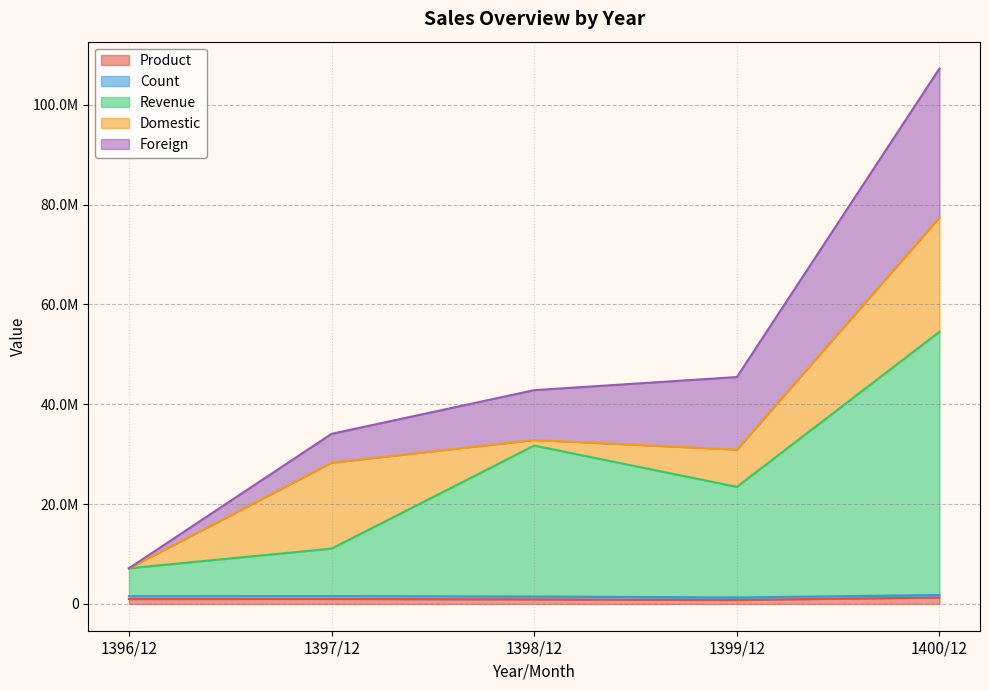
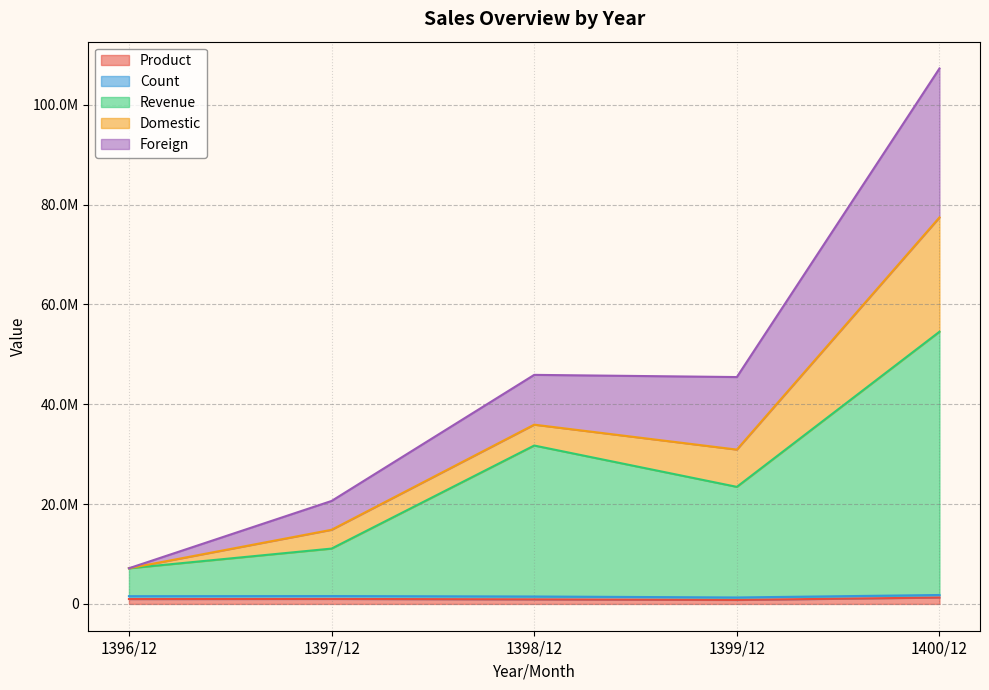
  {
    "Product": {
      "1396/12": 1000000,
      "1397/12": 1000000,
      "1398/12": 1000000
    },
    "Count": {
      "1396/12": 1000000,
      "1397/12": 1000000,
      "1398/12": 1000000
    },
    "Revenue": {
      "1397/12": 10000000,
      "1398/12": 30000000,
      "1399/12": 22000000,
      "1400/12": 53000000
    },
    "Domestic": {
-     "1397/12": 17000000,
-     "1398/12": 1000000,
+     "1397/12": 4000000,
+     "1398/12": 4000000,
      "1399/12": 7000000,
      "1400/12": 23000000
    },
    "Foreign": {
      "1397/12": 6000000,
      "1398/12": 10000000,
      "1399/12": 15000000,
      "1400/12": 30000000
    }
  }
